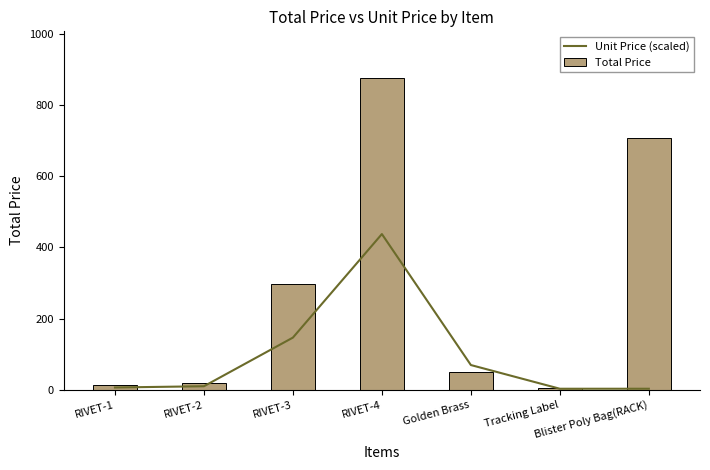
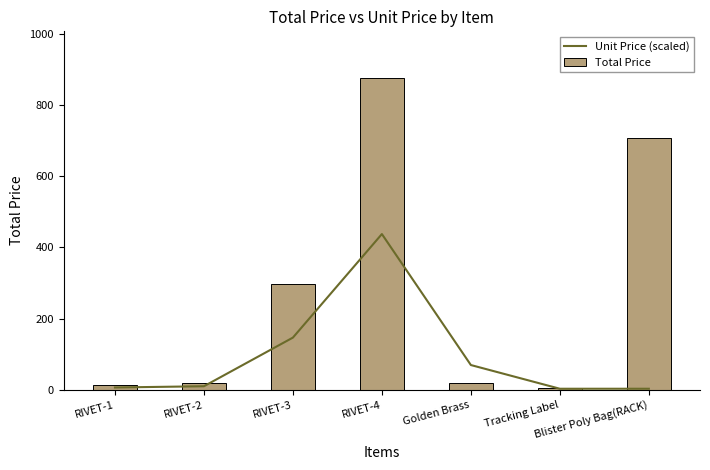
  {
    "Unit Price (scaled)": {
      "RIVET-1": 10,
      "RIVET-2": 10,
      "RIVET-3": 150,
      "RIVET-4": 440,
      "Golden Brass": 70,
      "Tracking Label": 0,
      "Blister Poly Bag(RACK)": 0
    },
    "Total Price": {
      "RIVET-1": 10,
      "RIVET-2": 20,
      "RIVET-3": 300,
      "RIVET-4": 880,
-     "Golden Brass": 50,
+     "Golden Brass": 20,
      "Blister Poly Bag(RACK)": 710
    }
  }
